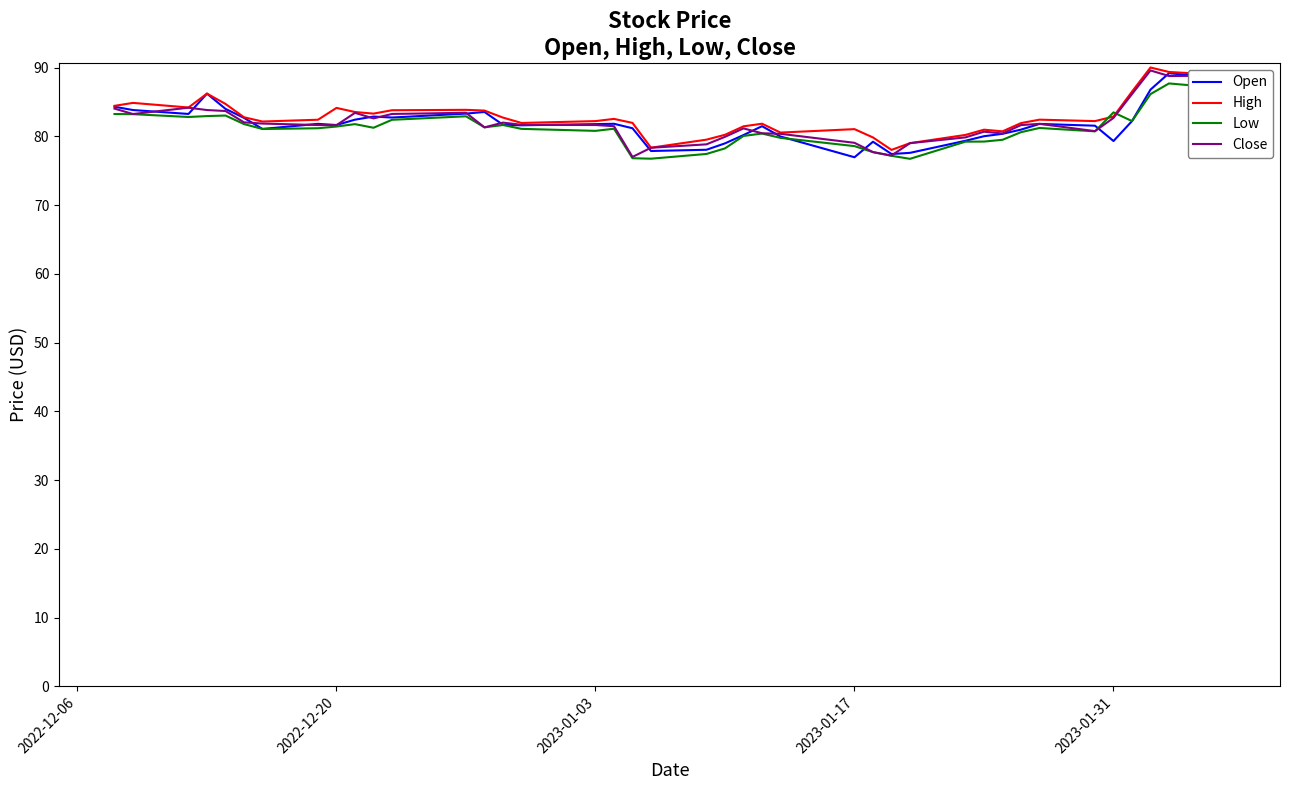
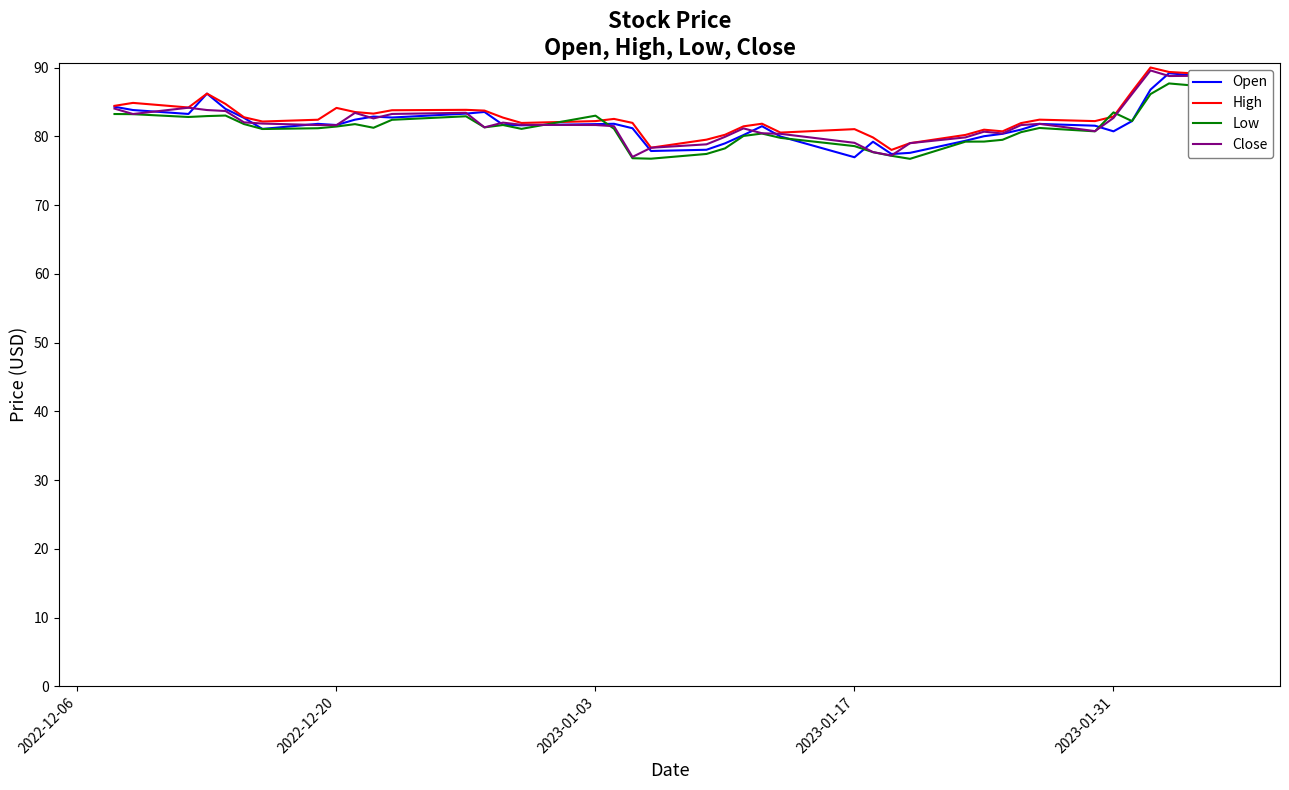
  {
    "Open": {
      "2023-01-17": 77,
-     "2023-01-31": 79
+     "2023-01-31": 81
    },
    "High": {
      "2022-12-20": 84,
      "2023-01-03": 82,
      "2023-01-17": 81
    },
    "Low": {
-     "2023-01-03": 81,
+     "2023-01-03": 83,
      "2023-01-17": 79,
      "2023-01-31": 84
    },
    "Close": {
      "2023-01-17": 79
    }
  }
